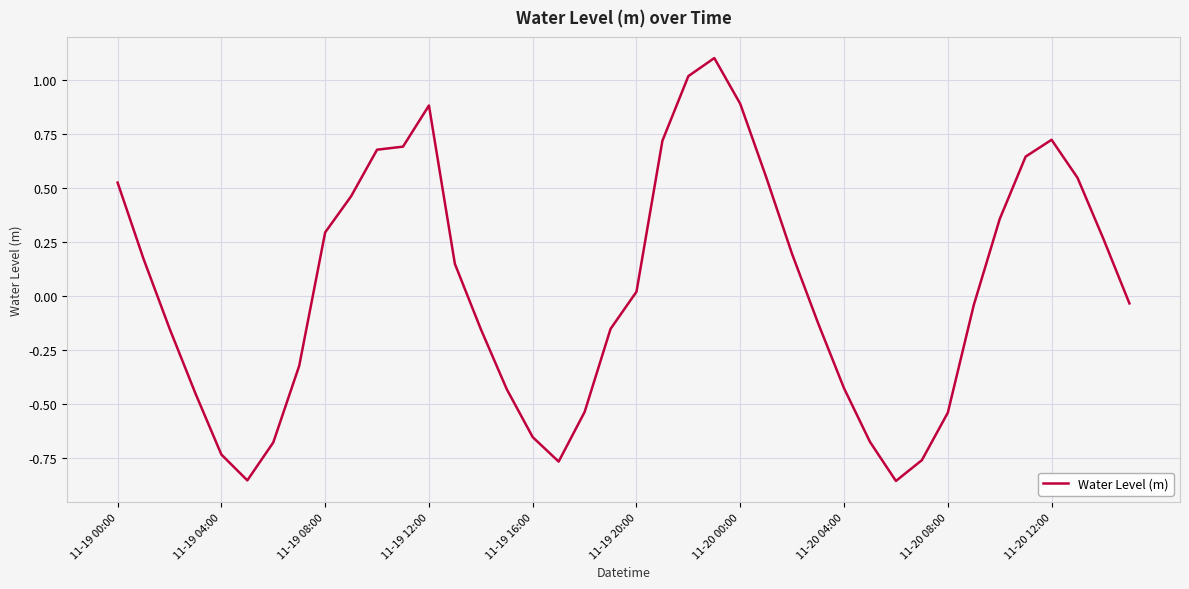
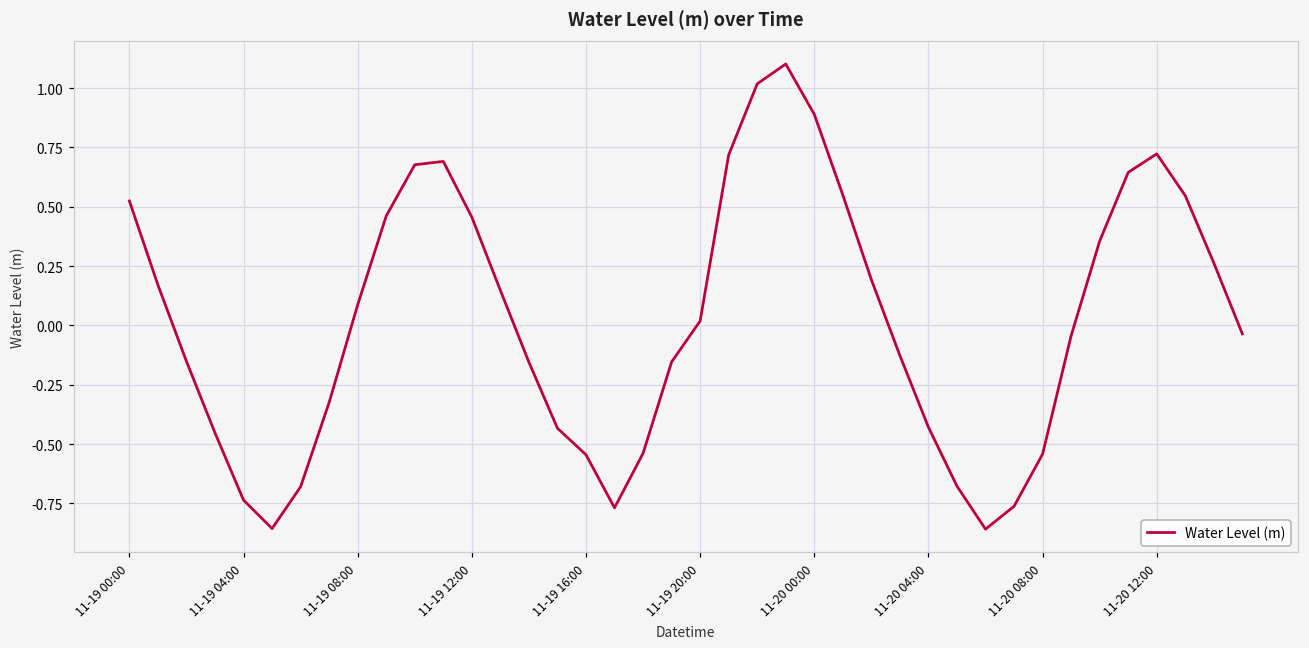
  {
    "11-19 00:00": 0.52,
    "11-19 04:00": -0.74,
-   "11-19 08:00": 0.29,
-   "11-19 12:00": 0.88,
-   "11-19 16:00": -0.66,
+   "11-19 08:00": 0.09,
+   "11-19 12:00": 0.46,
+   "11-19 16:00": -0.54,
    "11-19 20:00": 0.02,
    "11-20 00:00": 0.89,
    "11-20 04:00": -0.43,
    "11-20 08:00": -0.54,
    "11-20 12:00": 0.72
  }
